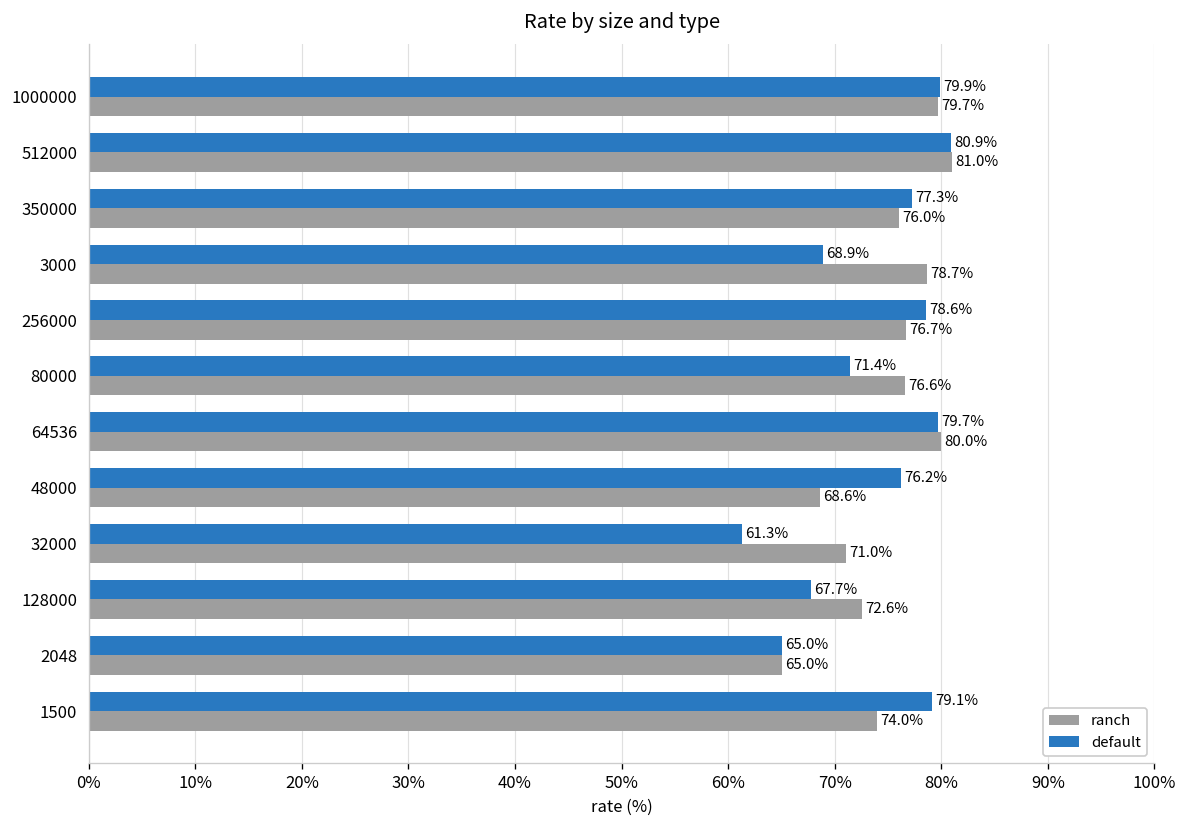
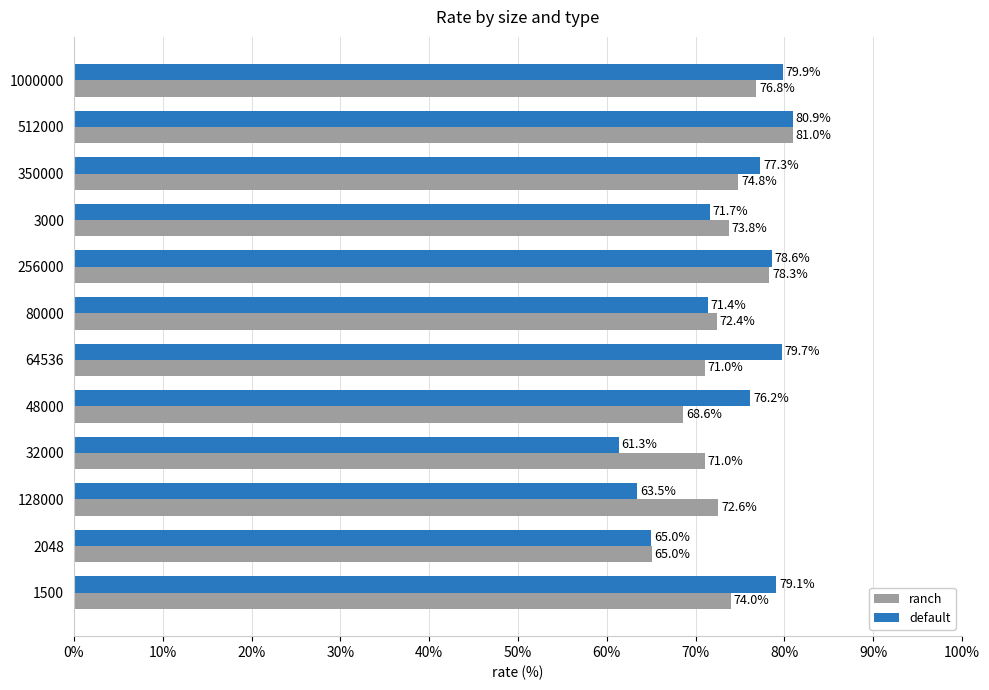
  {
    "ranch": {
-     "1000000": "79.7%",
+     "1000000": "76.8%",
      "512000": "81.0%",
-     "350000": "76.0%",
-     "3000": "78.7%",
-     "256000": "76.7%",
-     "80000": "76.6%",
-     "64536": "80.0%",
+     "350000": "74.8%",
+     "3000": "73.8%",
+     "256000": "78.3%",
+     "80000": "72.4%",
+     "64536": "71.0%",
      "48000": "68.6%",
      "32000": "71.0%",
      "128000": "72.6%",
      "2048": "65.0%",
      "1500": "74.0%"
    },
    "default": {
      "1000000": "79.9%",
      "512000": "80.9%",
      "350000": "77.3%",
-     "3000": "68.9%",
+     "3000": "71.7%",
      "256000": "78.6%",
      "80000": "71.4%",
      "64536": "79.7%",
      "48000": "76.2%",
      "32000": "61.3%",
-     "128000": "67.7%",
+     "128000": "63.5%",
      "2048": "65.0%",
      "1500": "79.1%"
    }
  }
